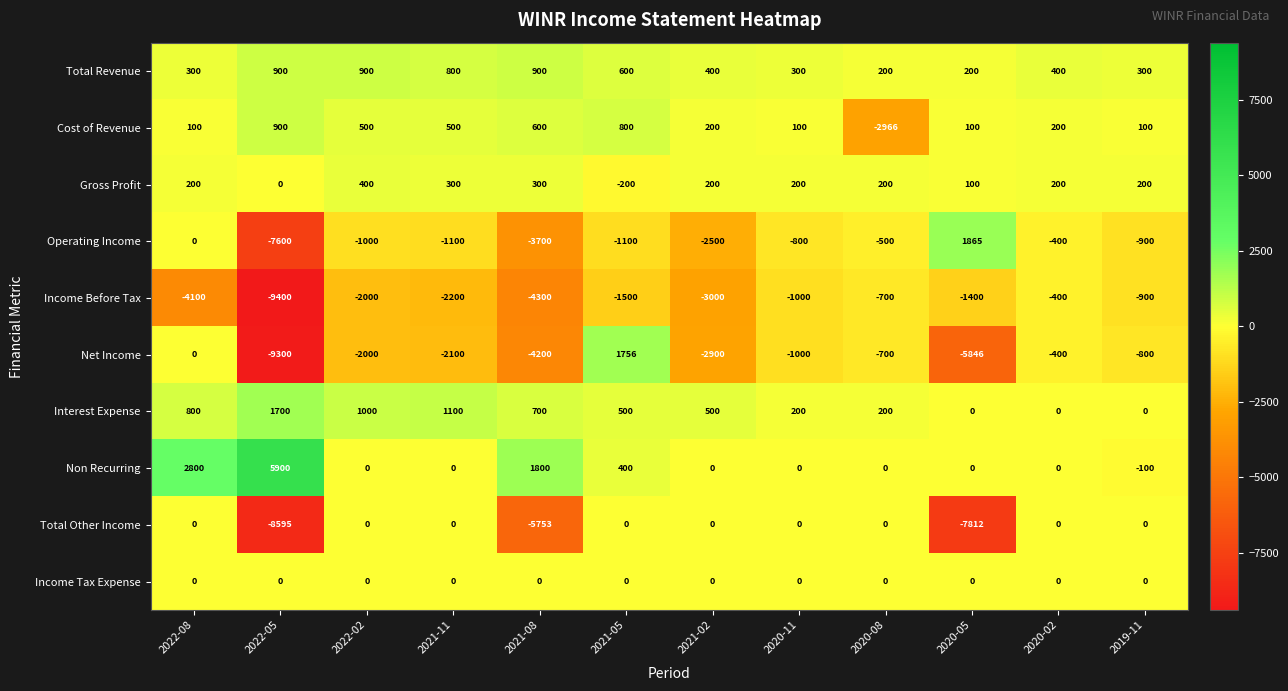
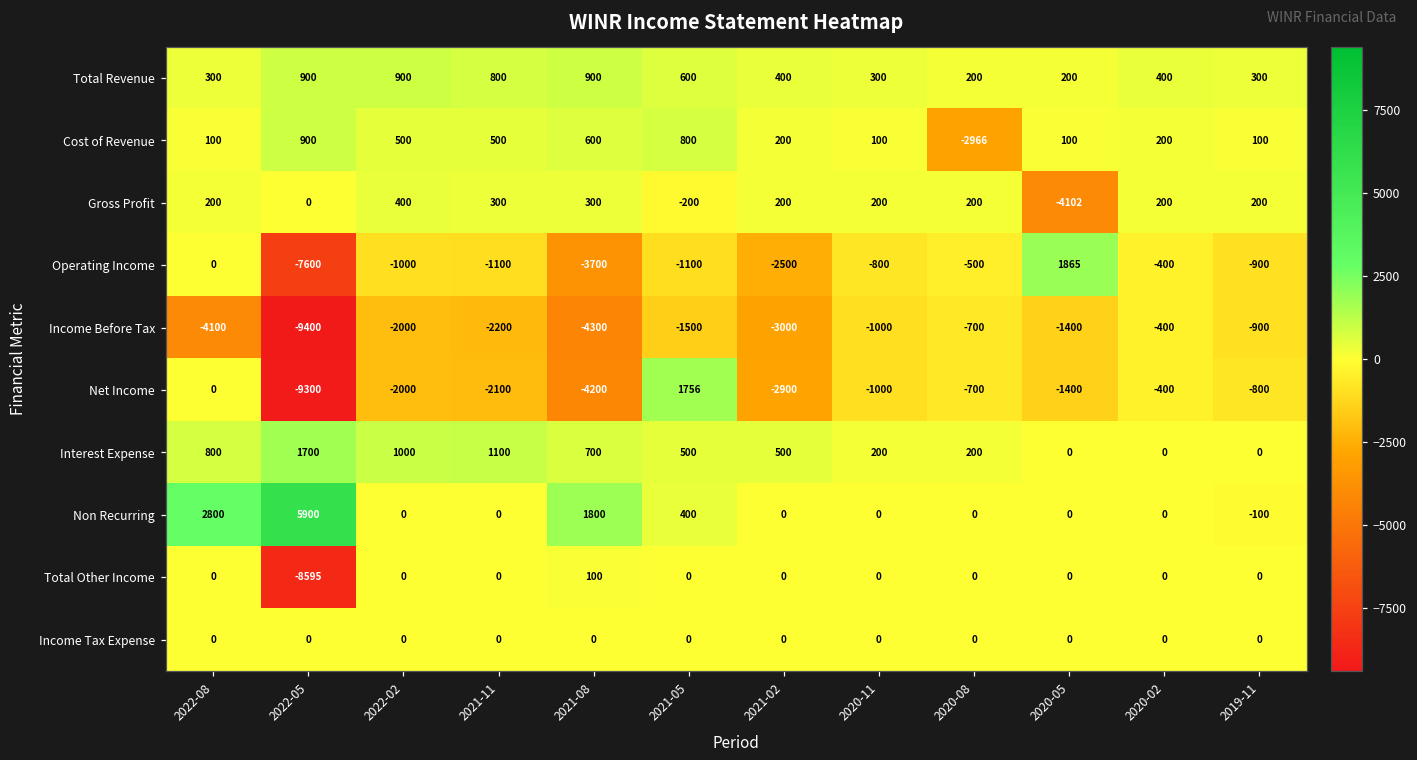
  {
    "Total Revenue": {
      "2022-08": 300,
      "2022-05": 900,
      "2022-02": 900,
      "2021-11": 800,
      "2021-08": 900,
      "2021-05": 600,
      "2021-02": 400,
      "2020-11": 300,
      "2020-08": 200,
      "2020-05": 200,
      "2020-02": 400,
      "2019-11": 300
    },
    "Cost of Revenue": {
      "2022-08": 100,
      "2022-05": 900,
      "2022-02": 500,
      "2021-11": 500,
      "2021-08": 600,
      "2021-05": 800,
      "2021-02": 200,
      "2020-11": 100,
      "2020-08": -2966,
      "2020-05": 100,
      "2020-02": 200,
      "2019-11": 100
    },
    "Gross Profit": {
      "2022-08": 200,
      "2022-05": 0,
      "2022-02": 400,
      "2021-11": 300,
      "2021-08": 300,
      "2021-05": -200,
      "2021-02": 200,
      "2020-11": 200,
      "2020-08": 200,
-     "2020-05": 100,
+     "2020-05": -4102,
      "2020-02": 200,
      "2019-11": 200
    },
    "Operating Income": {
      "2022-08": 0,
      "2022-05": -7600,
      "2022-02": -1000,
      "2021-11": -1100,
      "2021-08": -3700,
      "2021-05": -1100,
      "2021-02": -2500,
      "2020-11": -800,
      "2020-08": -500,
      "2020-05": 1865,
      "2020-02": -400,
      "2019-11": -900
    },
    "Income Before Tax": {
      "2022-08": -4100,
      "2022-05": -9400,
      "2022-02": -2000,
      "2021-11": -2200,
      "2021-08": -4300,
      "2021-05": -1500,
      "2021-02": -3000,
      "2020-11": -1000,
      "2020-08": -700,
      "2020-05": -1400,
      "2020-02": -400,
      "2019-11": -900
    },
    "Net Income": {
      "2022-08": 0,
      "2022-05": -9300,
      "2022-02": -2000,
      "2021-11": -2100,
      "2021-08": -4200,
      "2021-05": 1756,
      "2021-02": -2900,
      "2020-11": -1000,
      "2020-08": -700,
-     "2020-05": -5846,
+     "2020-05": -1400,
      "2020-02": -400,
      "2019-11": -800
    },
    "Interest Expense": {
      "2022-08": 800,
      "2022-05": 1700,
      "2022-02": 1000,
      "2021-11": 1100,
      "2021-08": 700,
      "2021-05": 500,
      "2021-02": 500,
      "2020-11": 200,
      "2020-08": 200,
      "2020-05": 0,
      "2020-02": 0,
      "2019-11": 0
    },
    "Non Recurring": {
      "2022-08": 2800,
      "2022-05": 5900,
      "2022-02": 0,
      "2021-11": 0,
      "2021-08": 1800,
      "2021-05": 400,
      "2021-02": 0,
      "2020-11": 0,
      "2020-08": 0,
      "2020-05": 0,
      "2020-02": 0,
      "2019-11": -100
    },
    "Total Other Income": {
      "2022-08": 0,
      "2022-05": -8595,
      "2022-02": 0,
      "2021-11": 0,
-     "2021-08": -5753,
+     "2021-08": 100,
      "2021-05": 0,
      "2021-02": 0,
      "2020-11": 0,
      "2020-08": 0,
-     "2020-05": -7812,
+     "2020-05": 0,
      "2020-02": 0,
      "2019-11": 0
    },
    "Income Tax Expense": {
      "2022-08": 0,
      "2022-05": 0,
      "2022-02": 0,
      "2021-11": 0,
      "2021-08": 0,
      "2021-05": 0,
      "2021-02": 0,
      "2020-11": 0,
      "2020-08": 0,
      "2020-05": 0,
      "2020-02": 0,
      "2019-11": 0
    }
  }
